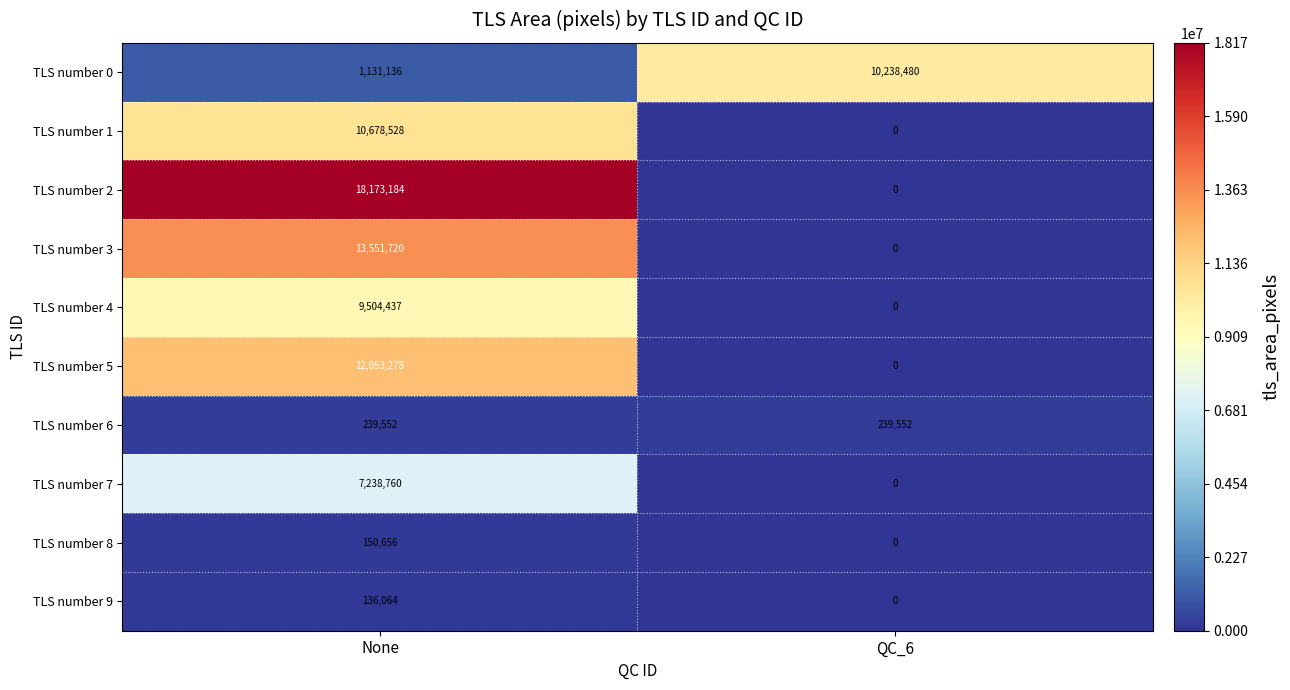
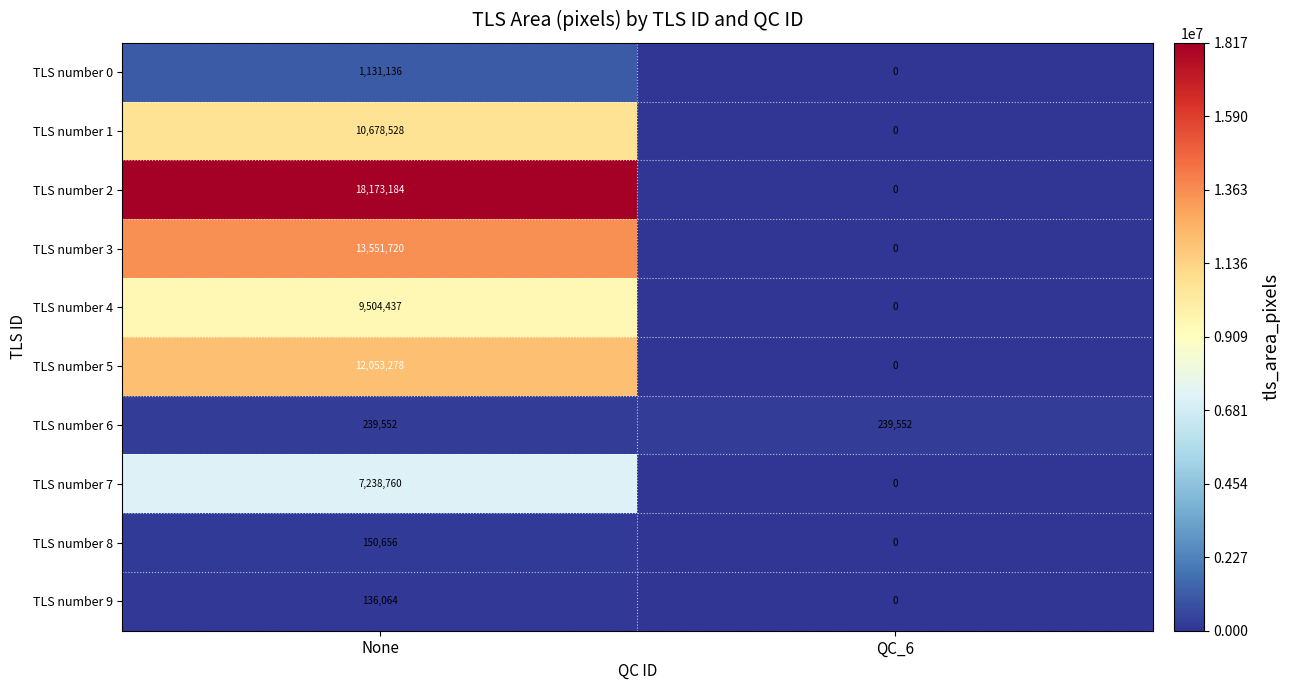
  {
    "TLS number 0": {
      "None": "1,131,136",
-     "QC_6": "10,238,480"
+     "QC_6": "0"
    },
    "TLS number 1": {
      "None": "10,678,528",
      "QC_6": "0"
    },
    "TLS number 2": {
      "None": "18,173,184",
      "QC_6": "0"
    },
    "TLS number 3": {
      "None": "13,551,720",
      "QC_6": "0"
    },
    "TLS number 4": {
      "None": "9,504,437",
      "QC_6": "0"
    },
    "TLS number 5": {
      "None": "12,053,278",
      "QC_6": "0"
    },
    "TLS number 6": {
      "None": "239,552",
      "QC_6": "239,552"
    },
    "TLS number 7": {
      "None": "7,238,760",
      "QC_6": "0"
    },
    "TLS number 8": {
      "None": "150,656",
      "QC_6": "0"
    },
    "TLS number 9": {
      "None": "136,064",
      "QC_6": "0"
    }
  }
